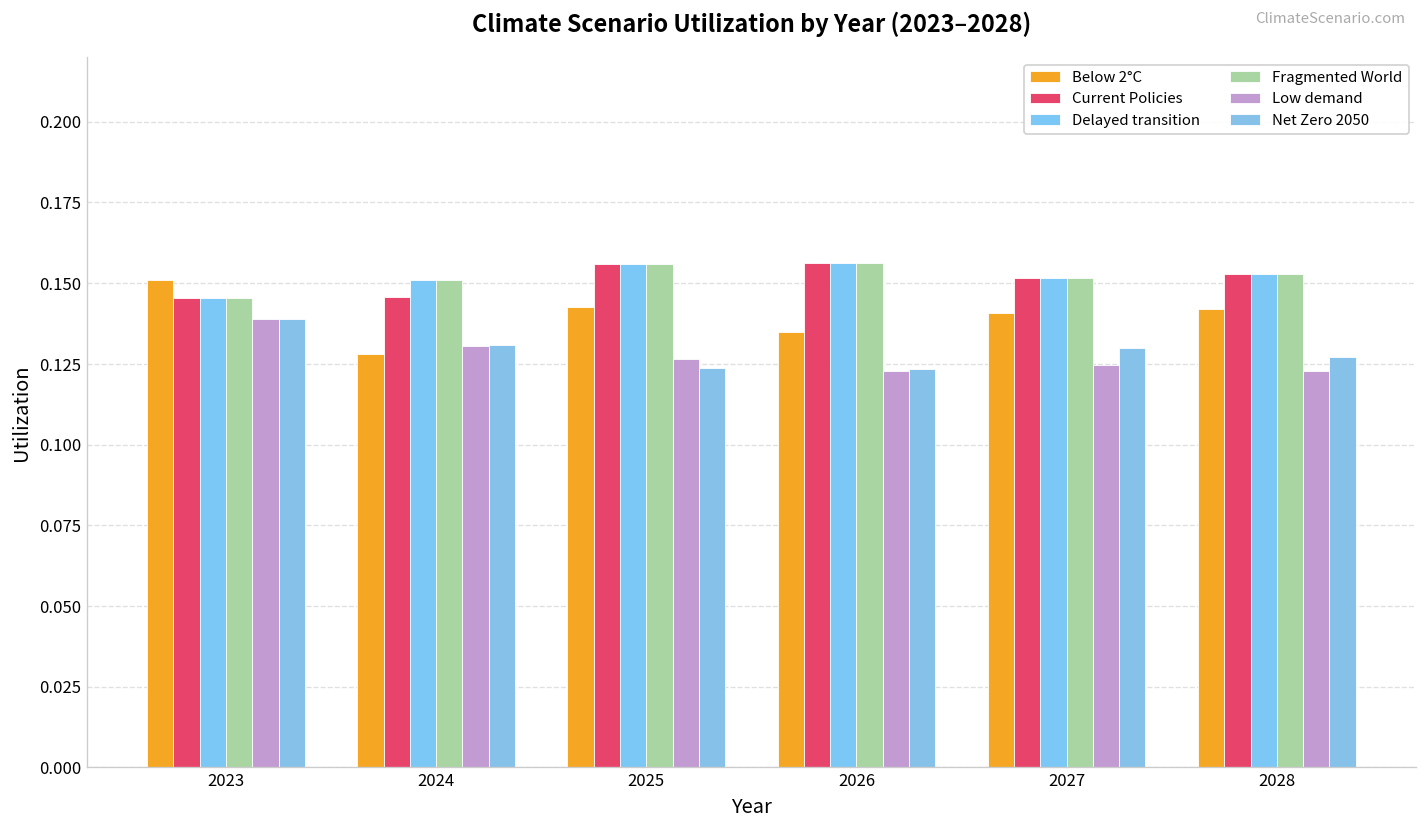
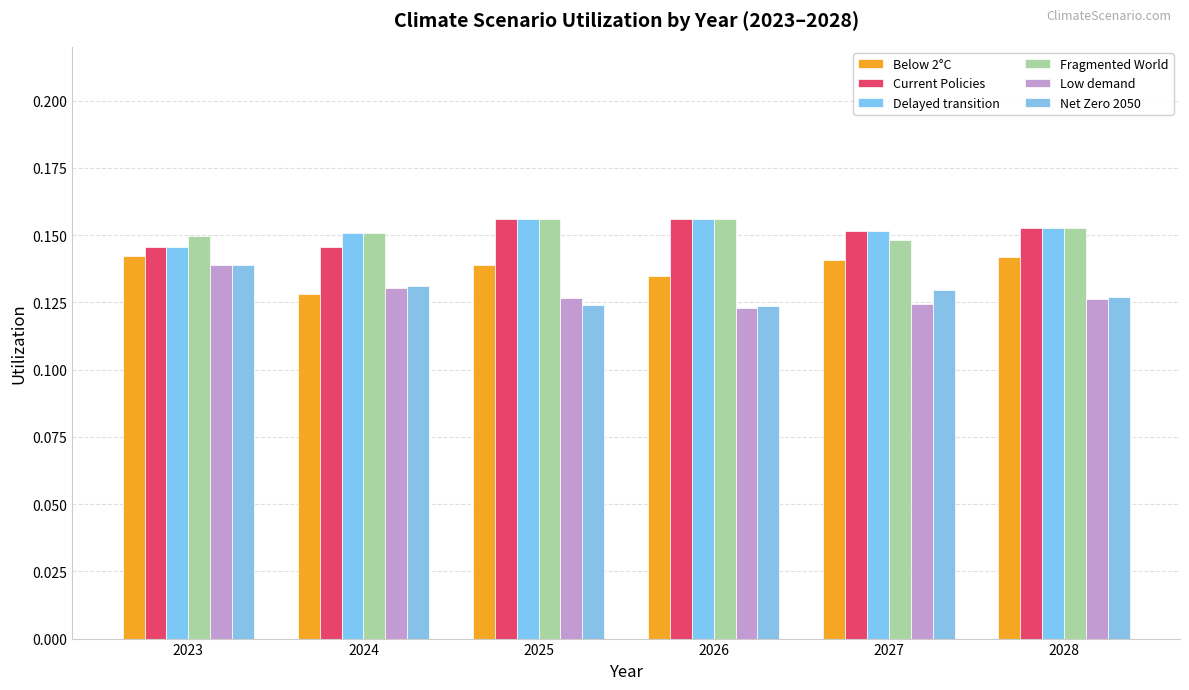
  {
    "Below 2°C": {
-     "2023": 0.151,
+     "2023": 0.142,
      "2024": 0.128,
-     "2025": 0.143,
+     "2025": 0.139,
      "2026": 0.135,
      "2027": 0.141,
      "2028": 0.142
    },
    "Current Policies": {
      "2023": 0.145,
      "2024": 0.146,
      "2025": 0.156,
      "2026": 0.156,
      "2027": 0.151,
      "2028": 0.153
    },
    "Fragmented World": {
-     "2023": 0.145,
+     "2023": 0.150,
      "2024": 0.151,
      "2025": 0.156,
      "2026": 0.156,
-     "2027": 0.151,
+     "2027": 0.148,
      "2028": 0.153
    },
    "Low demand": {
      "2023": 0.139,
      "2024": 0.130,
      "2025": 0.127,
      "2026": 0.123,
      "2027": 0.125,
-     "2028": 0.123
+     "2028": 0.126
    }
  }
